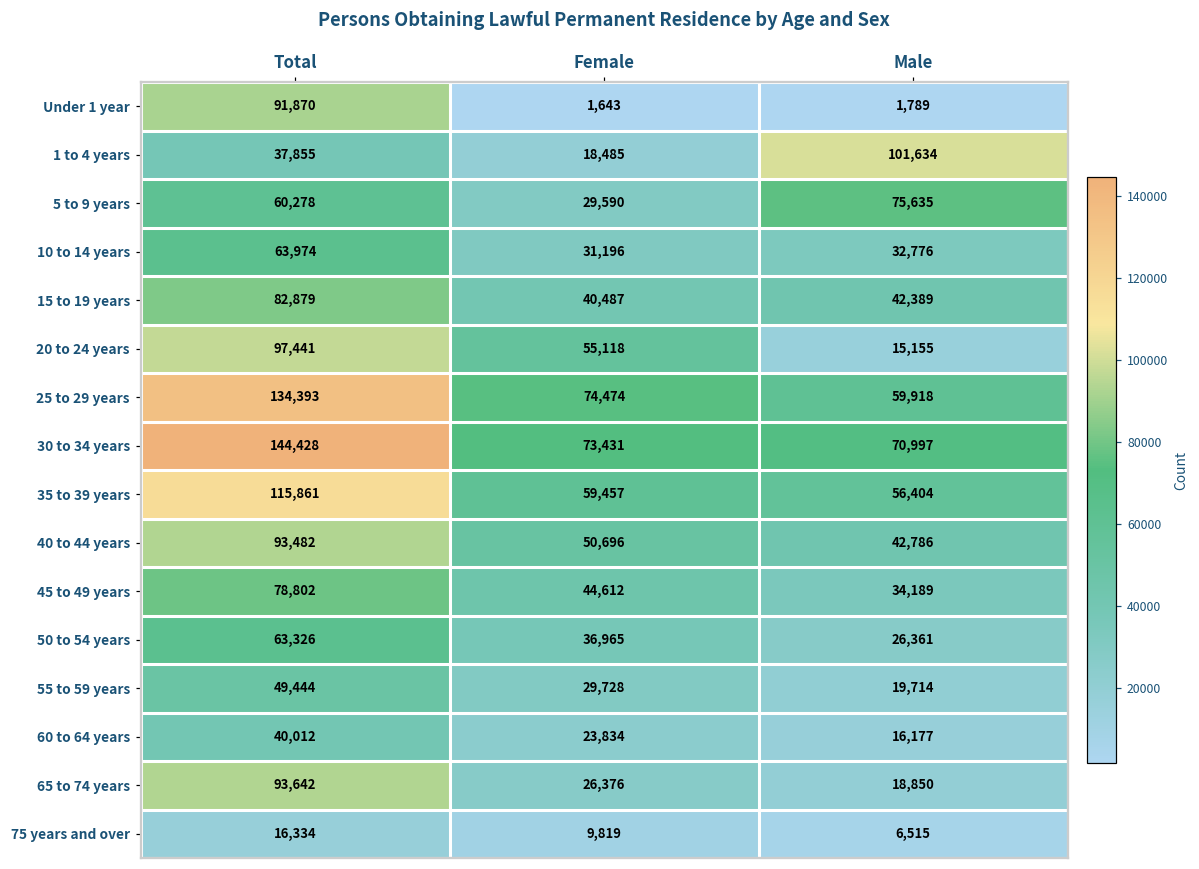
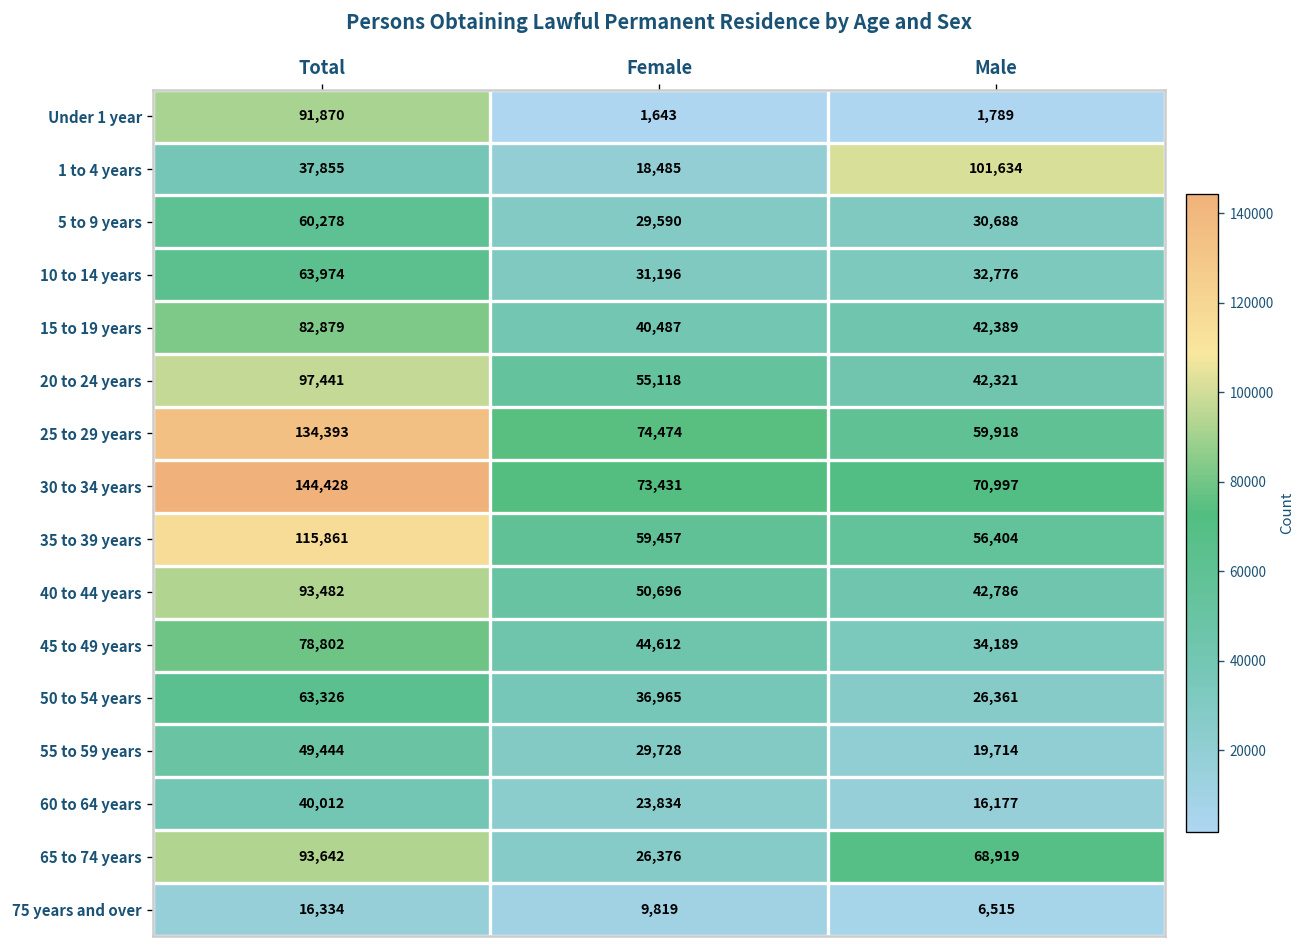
  {
    "Under 1 year": {
      "Total": "91,870",
      "Female": "1,643",
      "Male": "1,789"
    },
    "1 to 4 years": {
      "Total": "37,855",
      "Female": "18,485",
      "Male": "101,634"
    },
    "5 to 9 years": {
      "Total": "60,278",
      "Female": "29,590",
-     "Male": "75,635"
+     "Male": "30,688"
    },
    "10 to 14 years": {
      "Total": "63,974",
      "Female": "31,196",
      "Male": "32,776"
    },
    "15 to 19 years": {
      "Total": "82,879",
      "Female": "40,487",
      "Male": "42,389"
    },
    "20 to 24 years": {
      "Total": "97,441",
      "Female": "55,118",
-     "Male": "15,155"
+     "Male": "42,321"
    },
    "25 to 29 years": {
      "Total": "134,393",
      "Female": "74,474",
      "Male": "59,918"
    },
    "30 to 34 years": {
      "Total": "144,428",
      "Female": "73,431",
      "Male": "70,997"
    },
    "35 to 39 years": {
      "Total": "115,861",
      "Female": "59,457",
      "Male": "56,404"
    },
    "40 to 44 years": {
      "Total": "93,482",
      "Female": "50,696",
      "Male": "42,786"
    },
    "45 to 49 years": {
      "Total": "78,802",
      "Female": "44,612",
      "Male": "34,189"
    },
    "50 to 54 years": {
      "Total": "63,326",
      "Female": "36,965",
      "Male": "26,361"
    },
    "55 to 59 years": {
      "Total": "49,444",
      "Female": "29,728",
      "Male": "19,714"
    },
    "60 to 64 years": {
      "Total": "40,012",
      "Female": "23,834",
      "Male": "16,177"
    },
    "65 to 74 years": {
      "Total": "93,642",
      "Female": "26,376",
-     "Male": "18,850"
+     "Male": "68,919"
    },
    "75 years and over": {
      "Total": "16,334",
      "Female": "9,819",
      "Male": "6,515"
    }
  }
